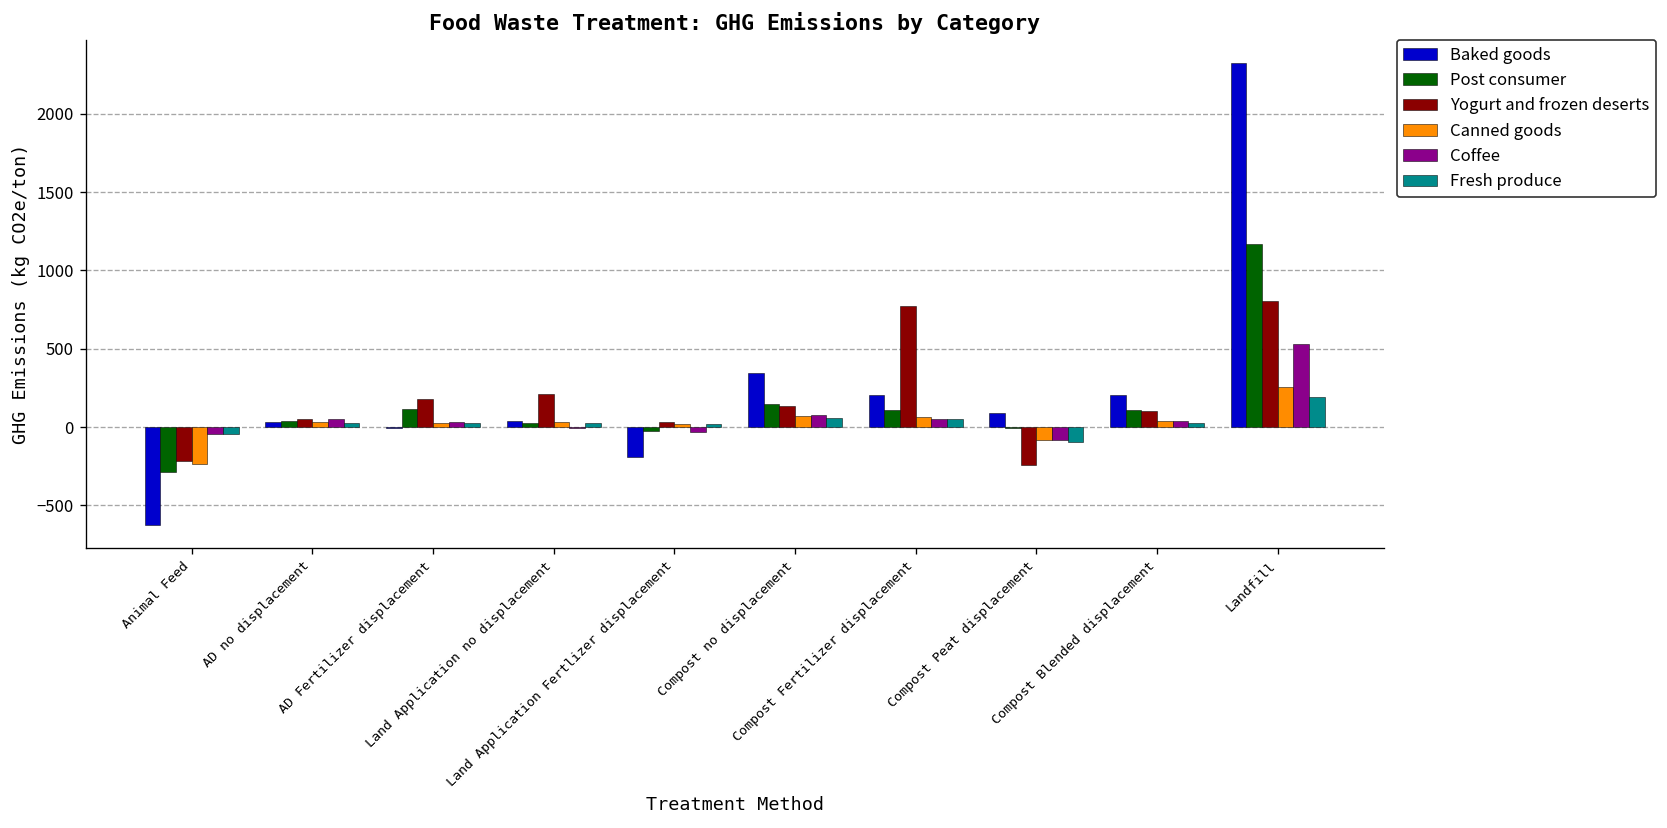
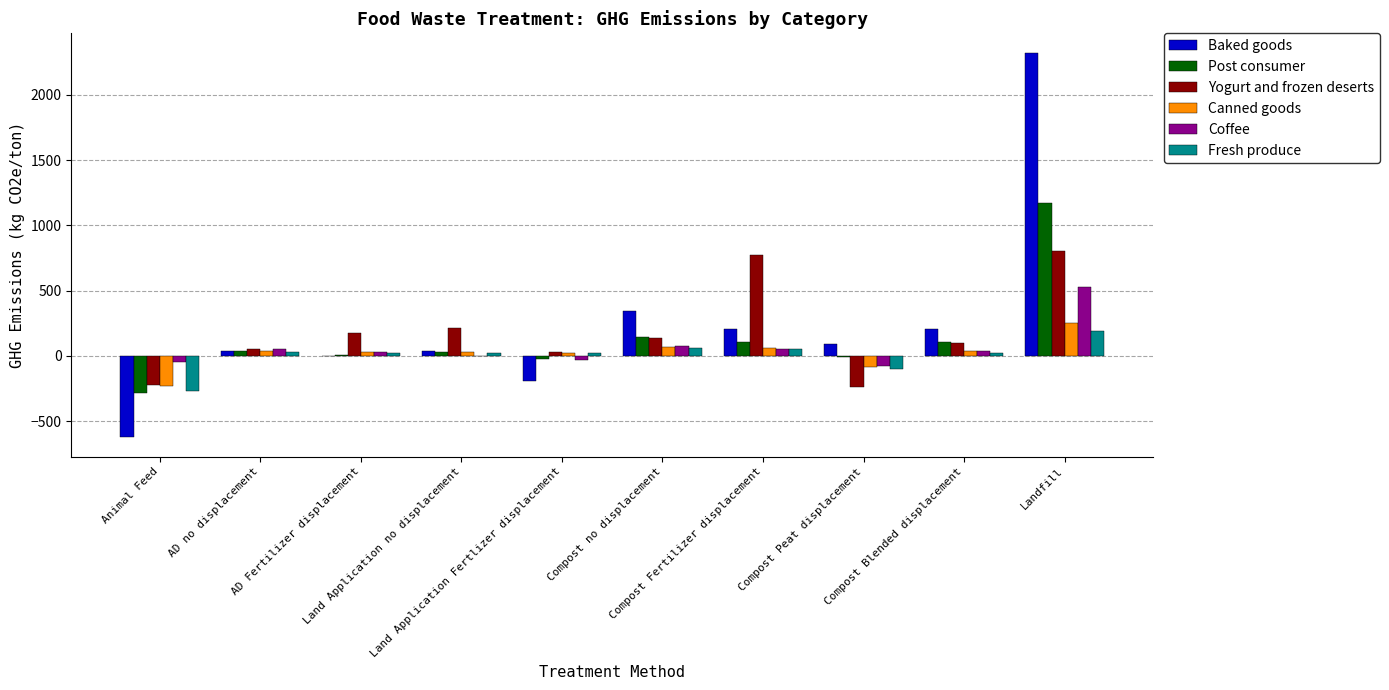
  {
    "Baked goods": {
      "Animal Feed": -620,
      "AD no displacement": 30,
      "Land Application no displacement": 40,
      "Land Application Fertlizer displacement": -190,
      "Compost no displacement": 350,
      "Compost Fertilizer displacement": 200,
      "Compost Peat displacement": 90,
      "Compost Blended displacement": 210,
      "Landfill": 2320
    },
    "Post consumer": {
      "Animal Feed": -280,
      "AD no displacement": 40,
-     "AD Fertilizer displacement": 110,
+     "AD Fertilizer displacement": 0,
      "Land Application no displacement": 30,
      "Land Application Fertlizer displacement": -20,
      "Compost no displacement": 150,
      "Compost Fertilizer displacement": 110,
      "Compost Blended displacement": 110,
      "Landfill": 1170
    },
    "Yogurt and frozen deserts": {
      "Animal Feed": -220,
      "AD no displacement": 50,
      "AD Fertilizer displacement": 180,
      "Land Application no displacement": 210,
      "Land Application Fertlizer displacement": 30,
      "Compost no displacement": 140,
      "Compost Fertilizer displacement": 770,
      "Compost Peat displacement": -240,
      "Compost Blended displacement": 100,
      "Landfill": 800
    },
    "Canned goods": {
      "Animal Feed": -230,
      "AD no displacement": 30,
      "AD Fertilizer displacement": 30,
      "Land Application no displacement": 30,
      "Land Application Fertlizer displacement": 20,
      "Compost no displacement": 70,
      "Compost Fertilizer displacement": 60,
      "Compost Peat displacement": -90,
      "Compost Blended displacement": 40,
      "Landfill": 250
    },
    "Coffee": {
      "Animal Feed": -40,
      "AD no displacement": 50,
      "AD Fertilizer displacement": 30,
      "Land Application Fertlizer displacement": -30,
      "Compost no displacement": 70,
      "Compost Fertilizer displacement": 50,
      "Compost Peat displacement": -80,
      "Compost Blended displacement": 40,
      "Landfill": 530
    },
    "Fresh produce": {
-     "Animal Feed": -40,
+     "Animal Feed": -270,
      "AD no displacement": 30,
      "AD Fertilizer displacement": 20,
      "Land Application no displacement": 20,
      "Land Application Fertlizer displacement": 20,
      "Compost no displacement": 60,
      "Compost Fertilizer displacement": 50,
      "Compost Peat displacement": -100,
      "Compost Blended displacement": 20,
      "Landfill": 190
    }
  }
